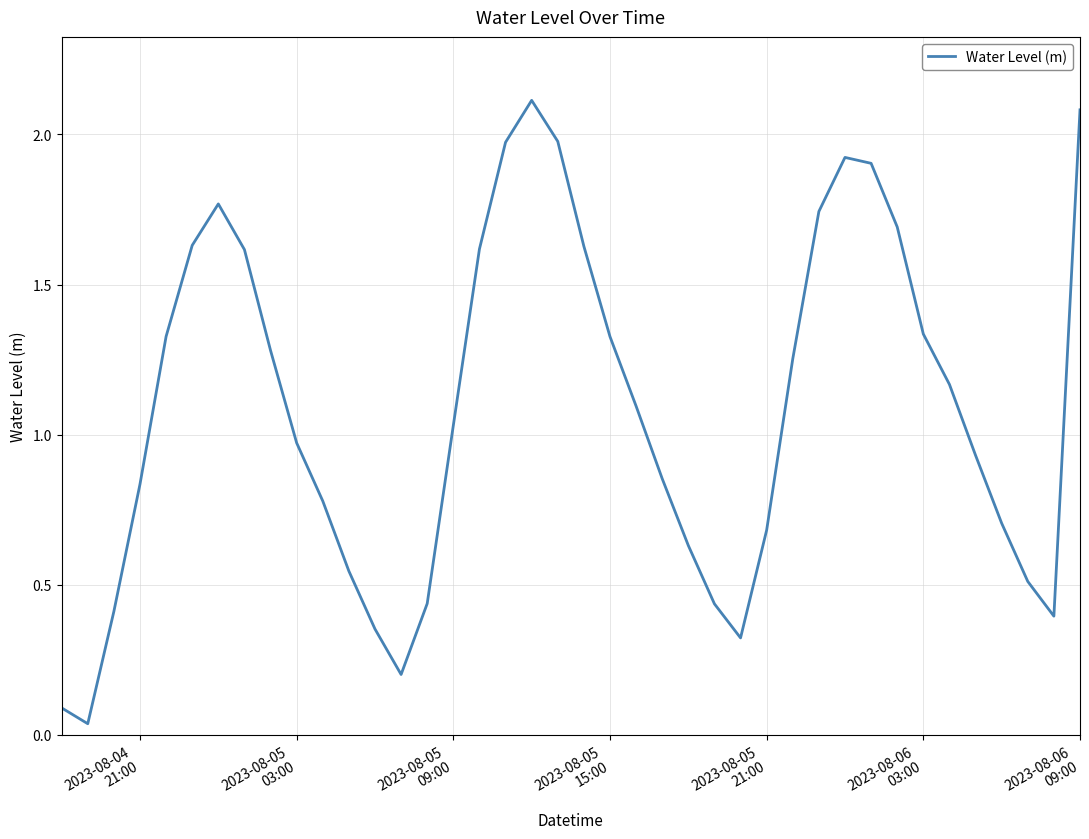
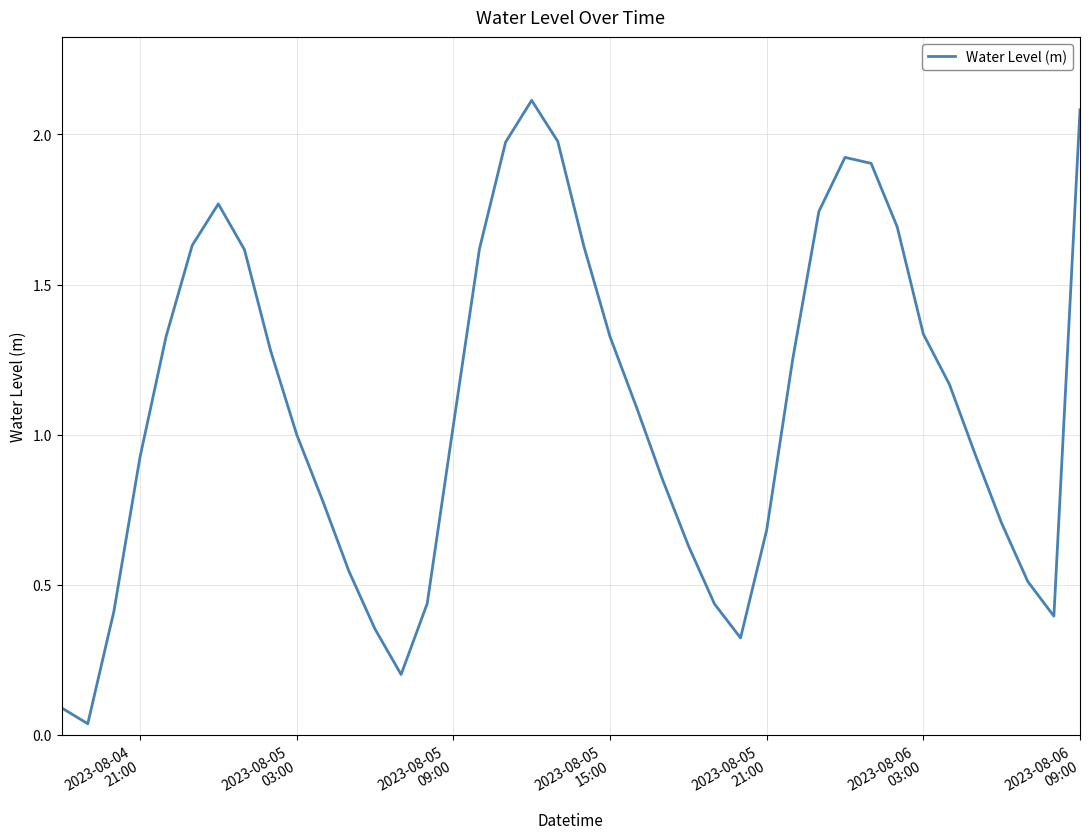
  {
-   "2023-08-04 21:00": 0.84,
-   "2023-08-05 03:00": 0.97,
+   "2023-08-04 21:00": 0.92,
+   "2023-08-05 03:00": 1.00,
    "2023-08-05 09:00": 1.03,
    "2023-08-05 15:00": 1.33,
    "2023-08-05 21:00": 0.68,
    "2023-08-06 03:00": 1.34,
    "2023-08-06 09:00": 2.08
  }
